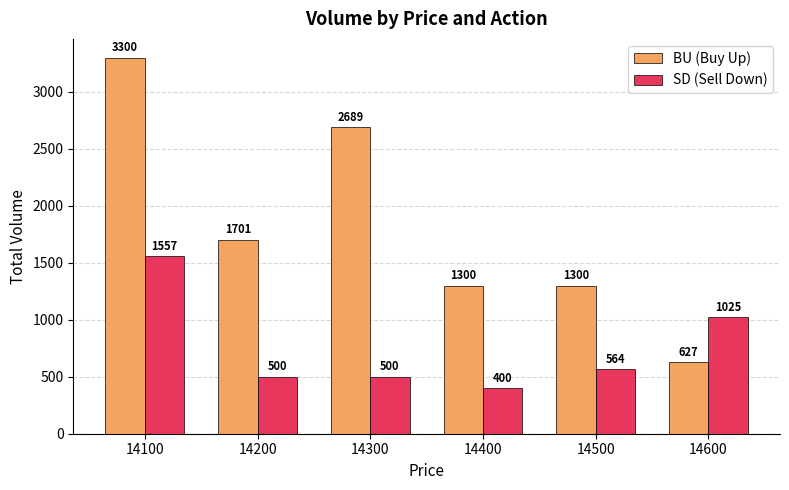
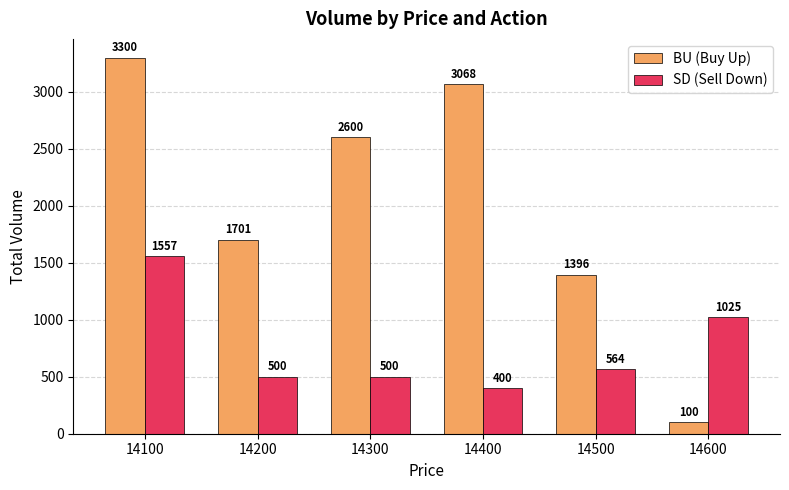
  {
    "BU (Buy Up)": {
      "14100": 3300,
      "14200": 1701,
-     "14300": 2689,
-     "14400": 1300,
-     "14500": 1300,
-     "14600": 627
+     "14300": 2600,
+     "14400": 3068,
+     "14500": 1396,
+     "14600": 100
    },
    "SD (Sell Down)": {
      "14100": 1557,
      "14200": 500,
      "14300": 500,
      "14400": 400,
      "14500": 564,
      "14600": 1025
    }
  }
